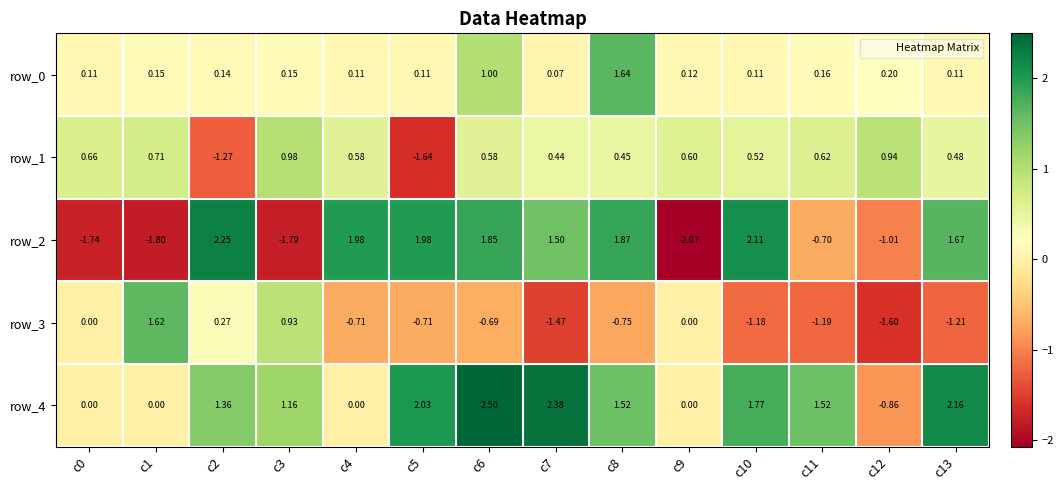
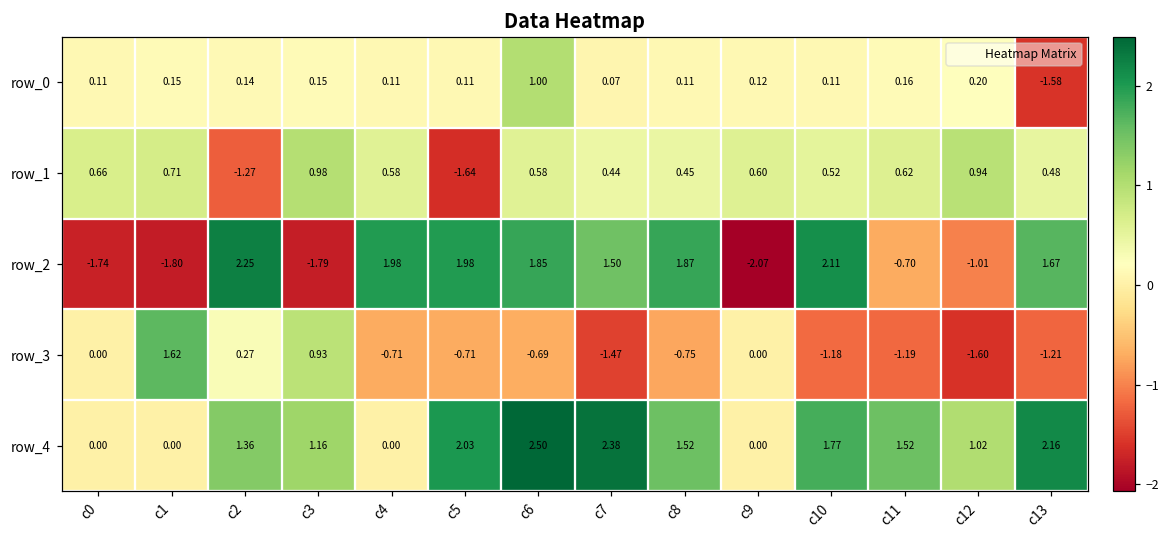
  {
    "row_0": {
      "c0": 0.11,
      "c1": 0.15,
      "c2": 0.14,
      "c3": 0.15,
      "c4": 0.11,
      "c5": 0.11,
      "c6": 1.00,
      "c7": 0.07,
-     "c8": 1.64,
+     "c8": 0.11,
      "c9": 0.12,
      "c10": 0.11,
      "c11": 0.16,
      "c12": 0.20,
-     "c13": 0.11
+     "c13": -1.58
    },
    "row_1": {
      "c0": 0.66,
      "c1": 0.71,
      "c2": -1.27,
      "c3": 0.98,
      "c4": 0.58,
      "c5": -1.64,
      "c6": 0.58,
      "c7": 0.44,
      "c8": 0.45,
      "c9": 0.60,
      "c10": 0.52,
      "c11": 0.62,
      "c12": 0.94,
      "c13": 0.48
    },
    "row_2": {
      "c0": -1.74,
      "c1": -1.80,
      "c2": 2.25,
      "c3": -1.79,
      "c4": 1.98,
      "c5": 1.98,
      "c6": 1.85,
      "c7": 1.50,
      "c8": 1.87,
      "c9": -2.07,
      "c10": 2.11,
      "c11": -0.70,
      "c12": -1.01,
      "c13": 1.67
    },
    "row_3": {
      "c0": 0.00,
      "c1": 1.62,
      "c2": 0.27,
      "c3": 0.93,
      "c4": -0.71,
      "c5": -0.71,
      "c6": -0.69,
      "c7": -1.47,
      "c8": -0.75,
      "c9": 0.00,
      "c10": -1.18,
      "c11": -1.19,
      "c12": -1.60,
      "c13": -1.21
    },
    "row_4": {
      "c0": 0.00,
      "c1": 0.00,
      "c2": 1.36,
      "c3": 1.16,
      "c4": 0.00,
      "c5": 2.03,
      "c6": 2.50,
      "c7": 2.38,
      "c8": 1.52,
      "c9": 0.00,
      "c10": 1.77,
      "c11": 1.52,
-     "c12": -0.86,
+     "c12": 1.02,
      "c13": 2.16
    }
  }
